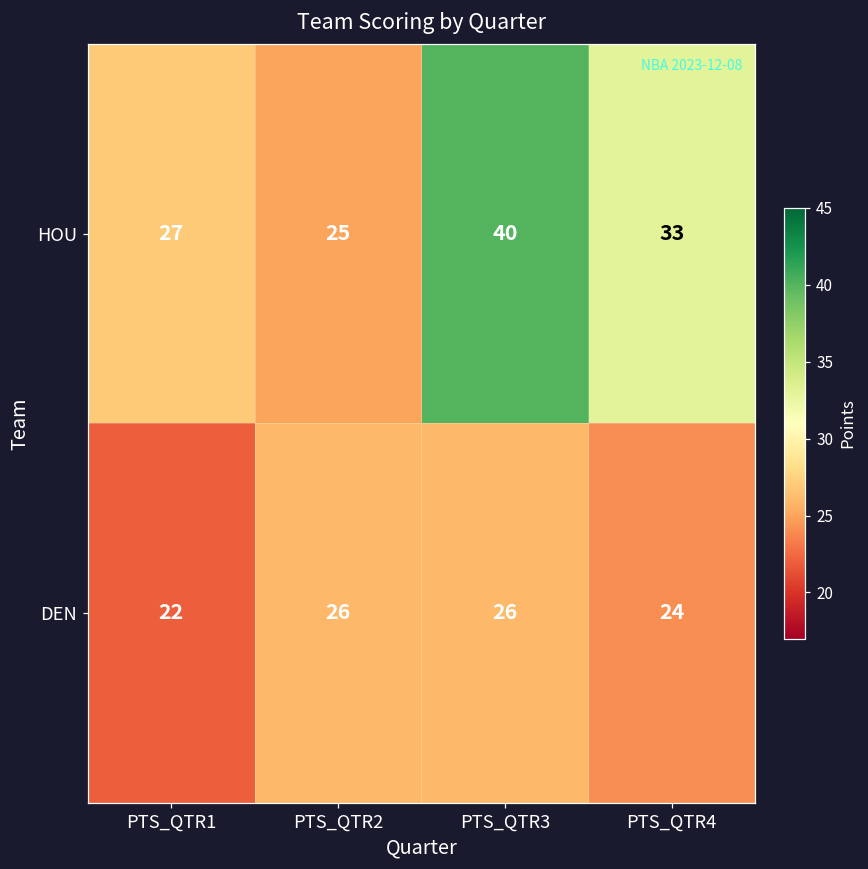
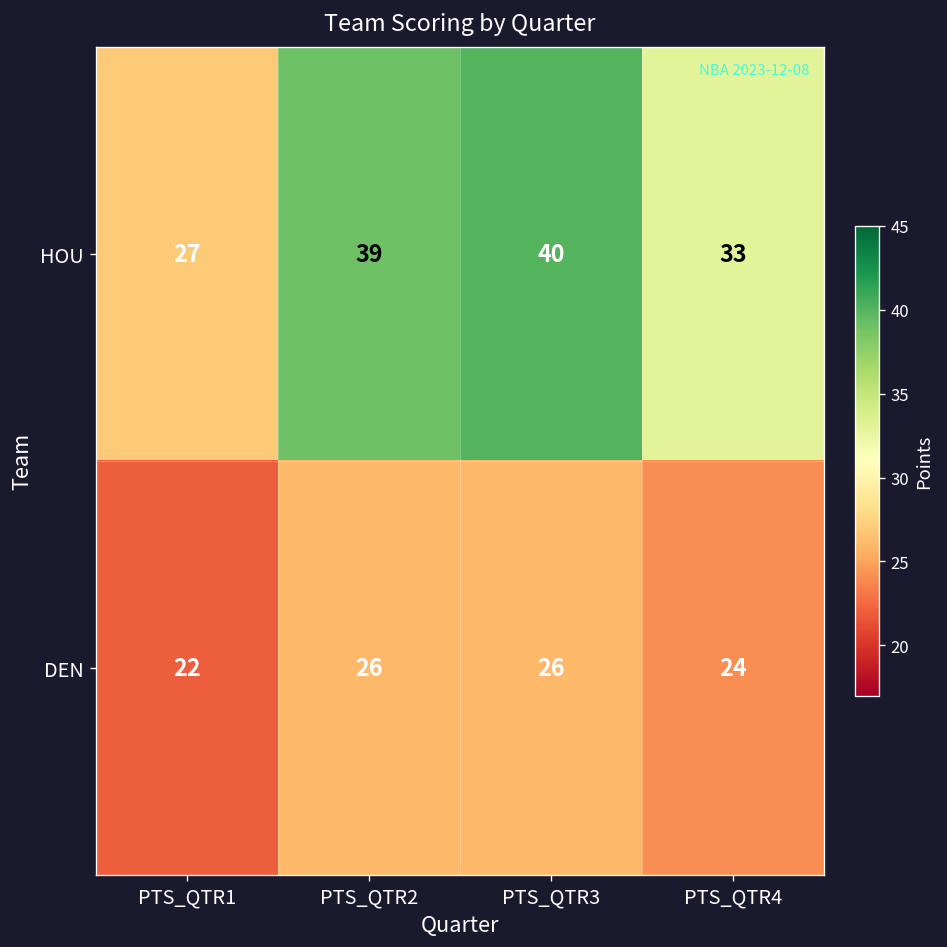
  {
    "HOU": {
      "PTS_QTR1": 27,
-     "PTS_QTR2": 25,
+     "PTS_QTR2": 39,
      "PTS_QTR3": 40
    },
    "DEN": {
      "PTS_QTR1": 22,
      "PTS_QTR2": 26,
      "PTS_QTR3": 26,
      "PTS_QTR4": 24
    }
  }
